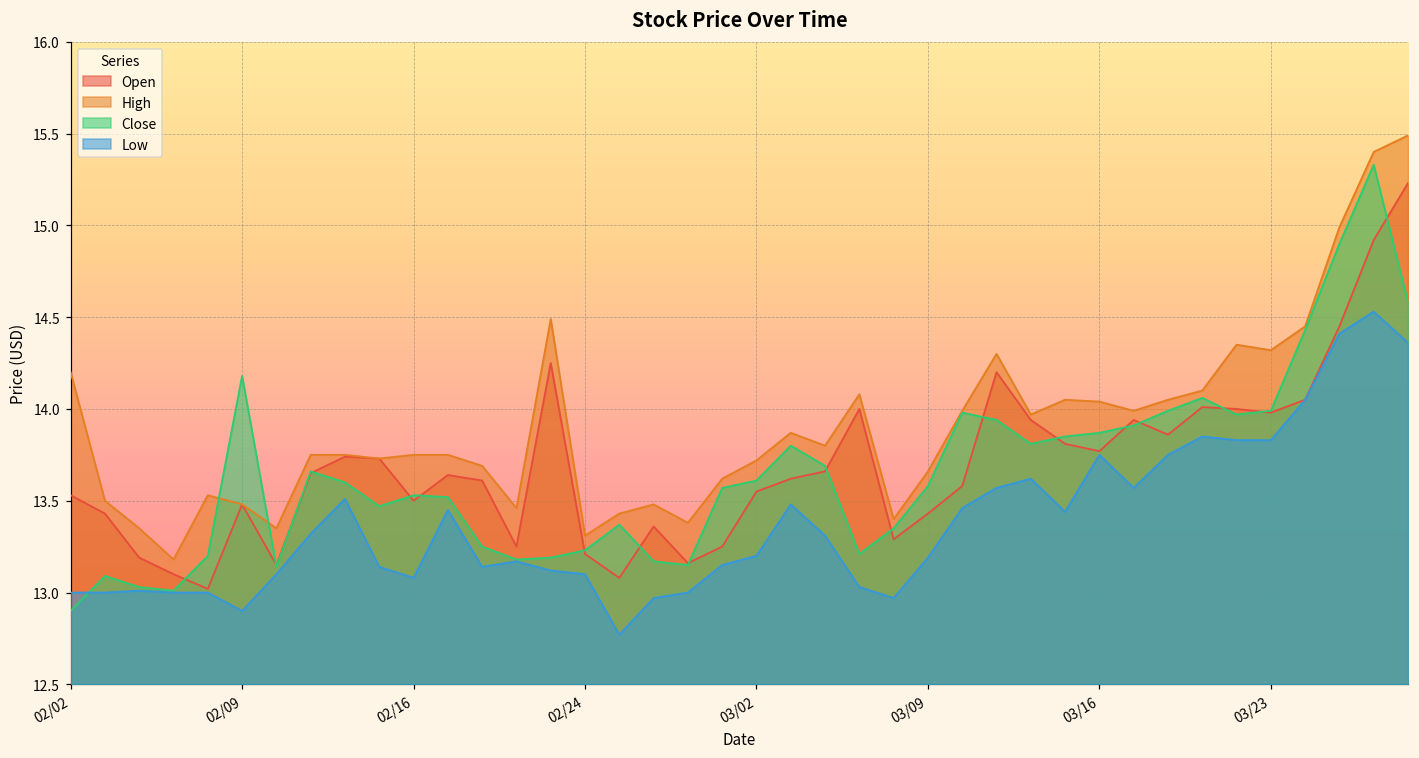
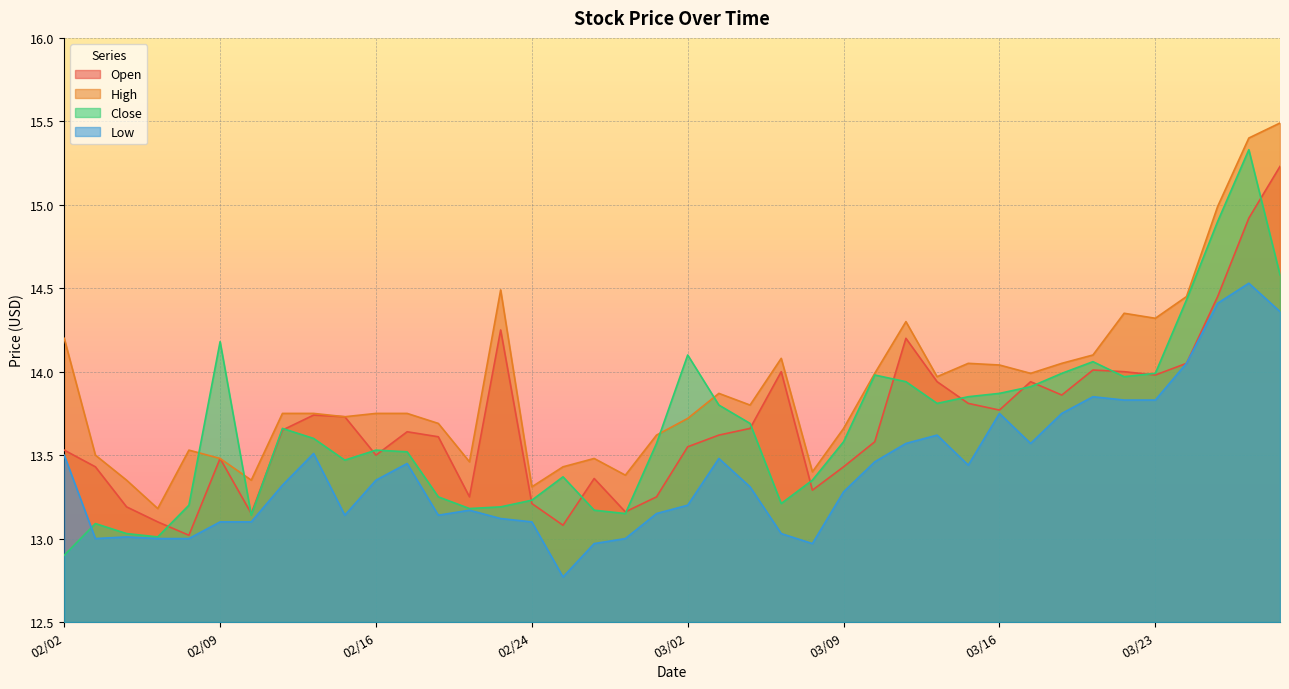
  {
    "Close": {
      "02/02": 12.90,
      "02/09": 14.18,
      "02/16": 13.53,
      "02/24": 13.23,
-     "03/02": 13.61,
+     "03/02": 14.10,
      "03/09": 13.58,
      "03/16": 13.87
    },
    "Low": {
-     "02/02": 13.0,
-     "02/09": 12.9,
-     "02/16": 13.08,
+     "02/02": 13.5,
+     "02/09": 13.1,
+     "02/16": 13.35,
      "02/24": 13.10,
      "03/02": 13.20,
-     "03/09": 13.19,
+     "03/09": 13.28,
      "03/16": 13.75,
      "03/23": 13.83
    }
  }
